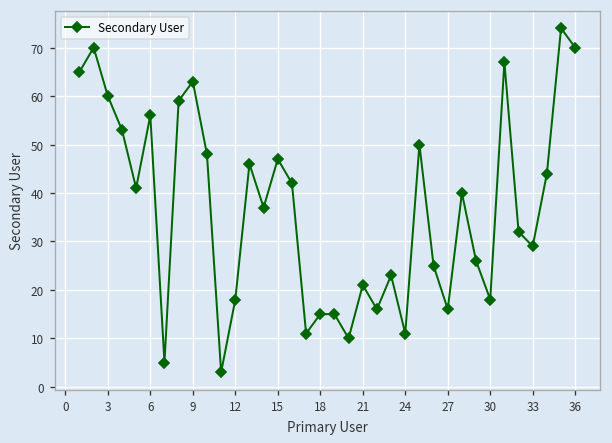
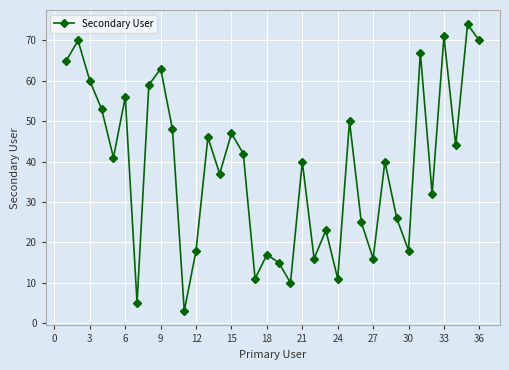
  {
    "3": 60,
    "6": 56,
    "9": 63,
    "12": 18,
    "15": 47,
-   "18": 15,
-   "21": 21,
+   "18": 17,
+   "21": 40,
    "24": 11,
    "27": 16,
    "30": 18,
-   "33": 29,
+   "33": 71,
    "36": 70
  }
